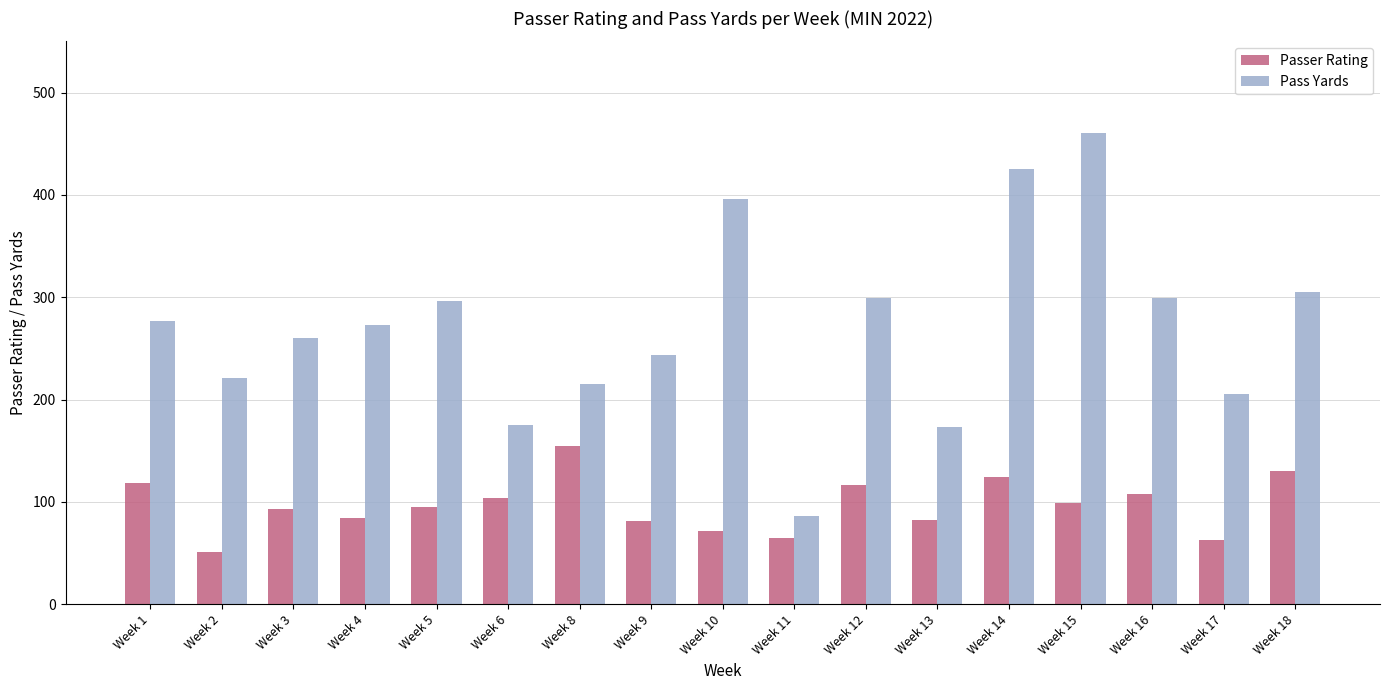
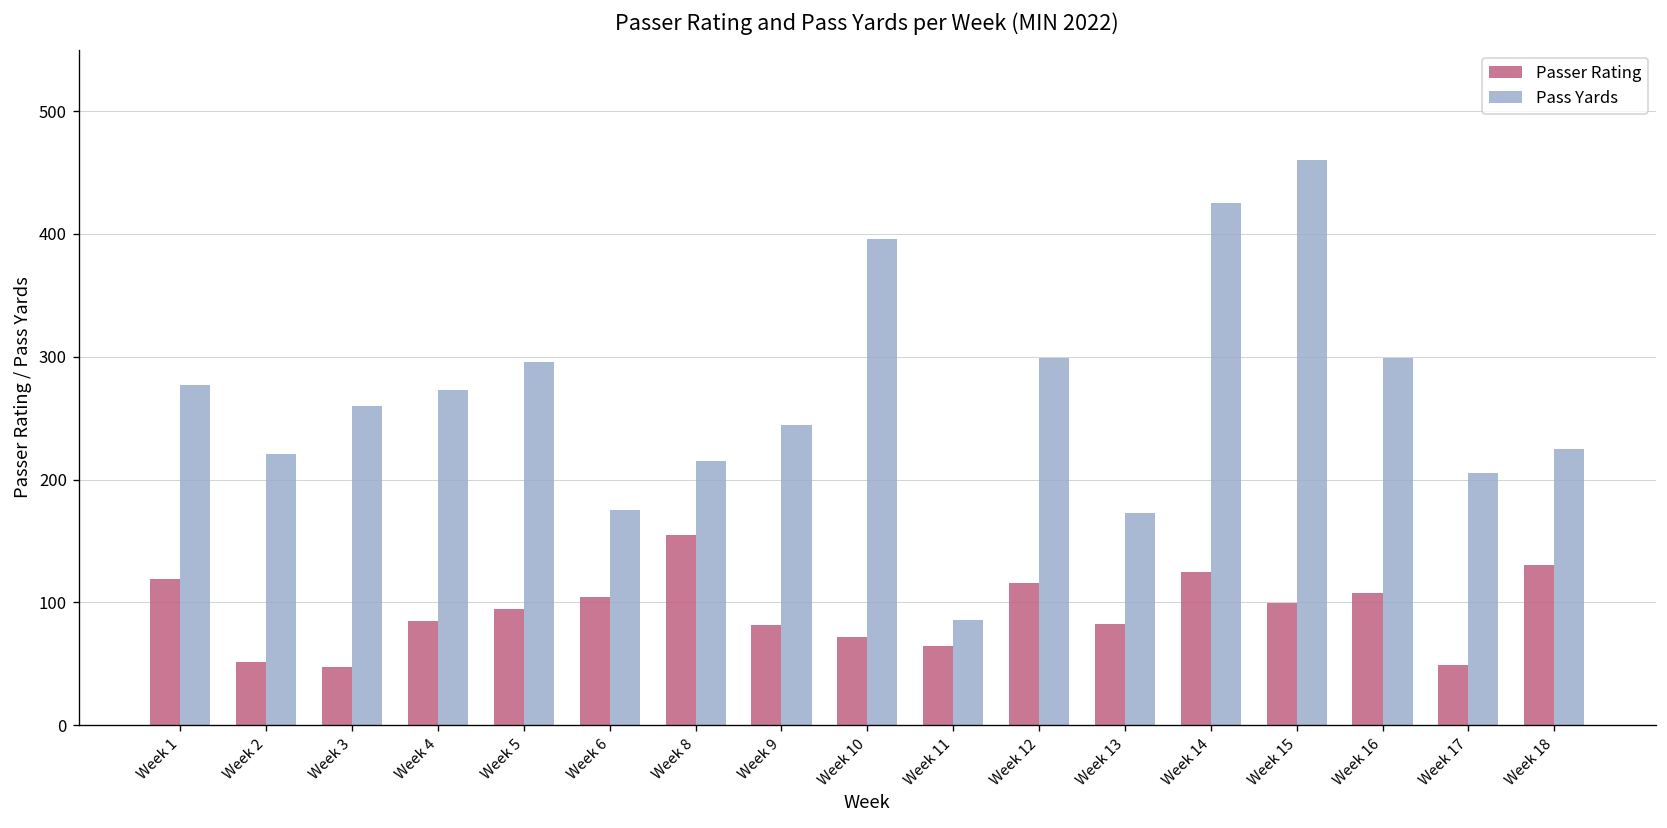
  {
    "Passer Rating": {
      "Week 1": 119,
      "Week 2": 51,
-     "Week 3": 94,
+     "Week 3": 47,
      "Week 4": 85,
      "Week 5": 95,
      "Week 6": 104,
      "Week 8": 155,
      "Week 9": 82,
      "Week 10": 72,
      "Week 11": 65,
      "Week 12": 116,
      "Week 13": 82,
      "Week 14": 125,
      "Week 15": 99,
      "Week 16": 108,
-     "Week 17": 63,
+     "Week 17": 49,
      "Week 18": 130
    },
    "Pass Yards": {
      "Week 1": 277,
      "Week 2": 221,
      "Week 3": 260,
      "Week 4": 273,
      "Week 5": 296,
      "Week 6": 175,
      "Week 8": 215,
      "Week 9": 244,
      "Week 10": 396,
      "Week 11": 86,
      "Week 12": 299,
      "Week 13": 173,
      "Week 14": 425,
      "Week 15": 460,
      "Week 16": 299,
      "Week 17": 205,
-     "Week 18": 305
+     "Week 18": 225
    }
  }
